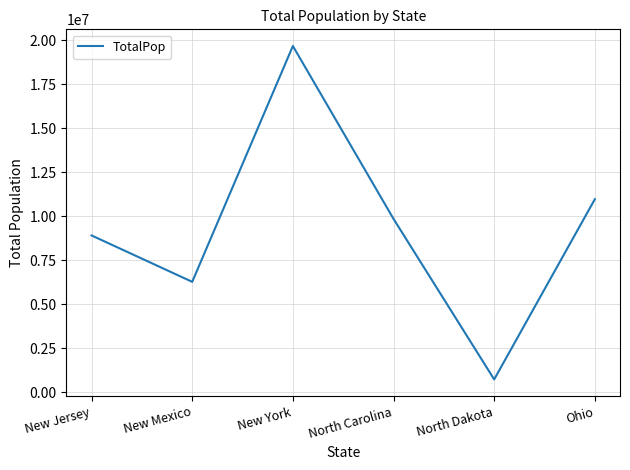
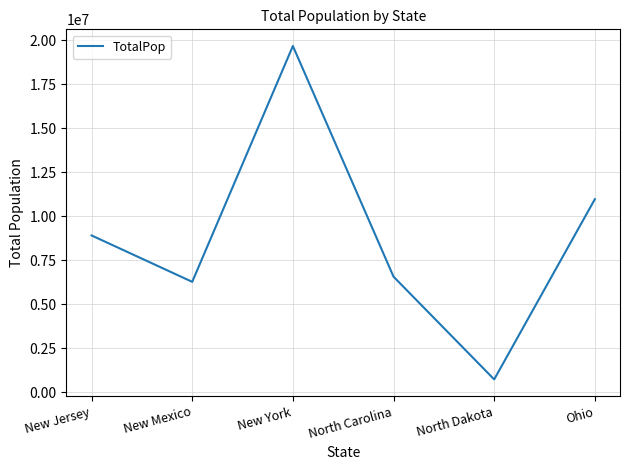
  {
    "New Jersey": 8900000,
    "New Mexico": 6300000,
    "New York": 19700000,
-   "North Carolina": 9800000,
+   "North Carolina": 6600000,
    "North Dakota": 700000,
    "Ohio": 11000000
  }
